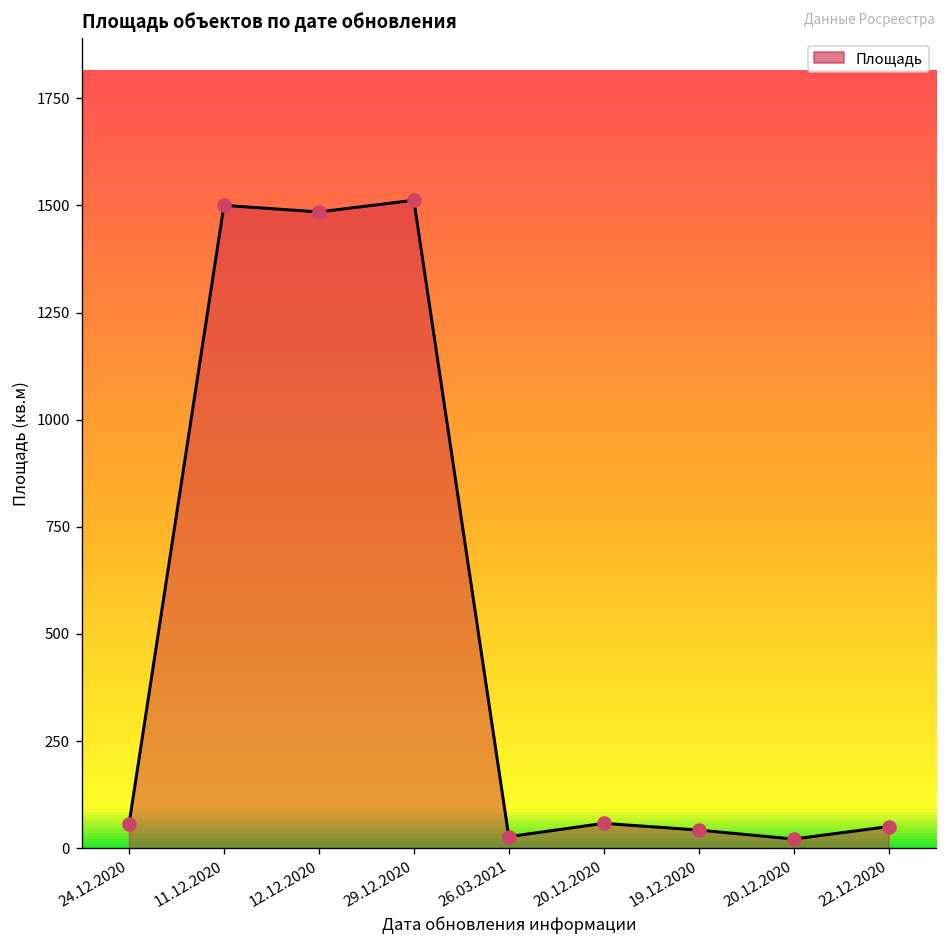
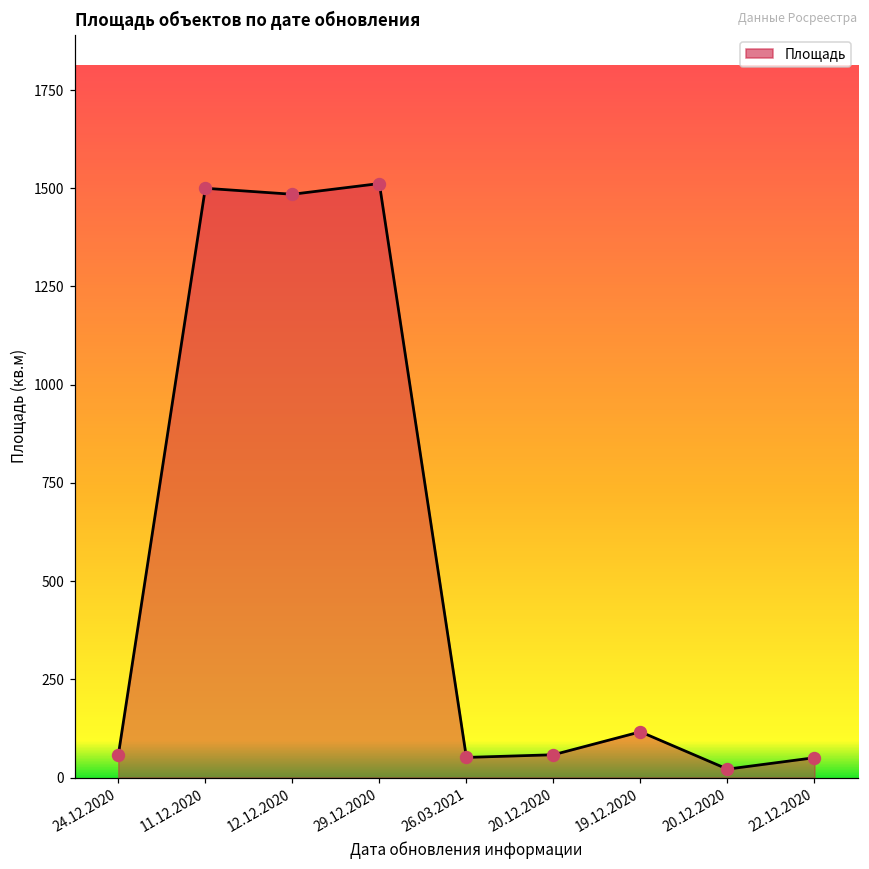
  {
    "24.12.2020": 60,
    "11.12.2020": 1500,
    "12.12.2020": 1480,
    "29.12.2020": 1510,
-   "26.03.2021": 30,
-   "19.12.2020": 40,
+   "26.03.2021": 50,
+   "19.12.2020": 120,
    "22.12.2020": 50
  }
